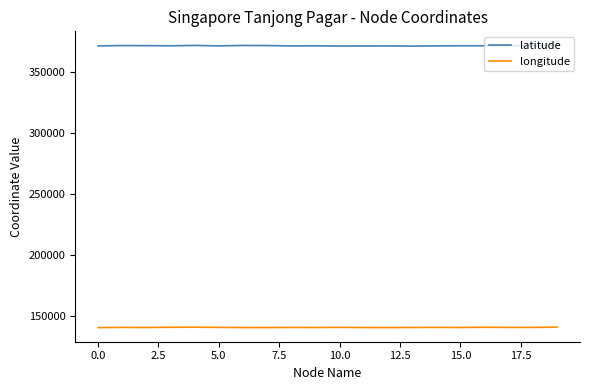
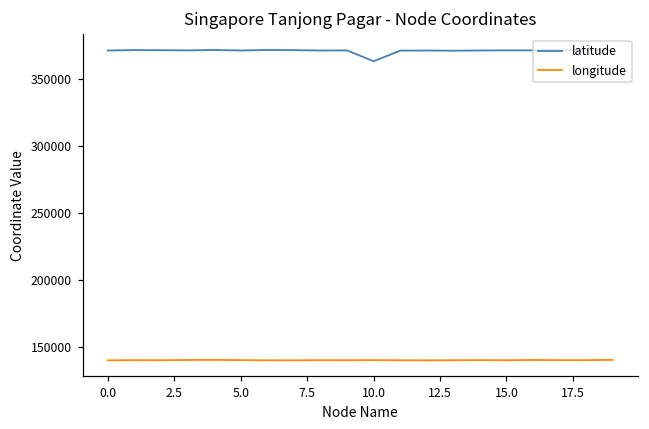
  {
    "latitude": {
      "0.0": 371000,
      "5.0": 371000,
-     "10.0": 371000,
+     "10.0": 363000,
      "15.0": 372000
    },
    "longitude": {
      "0.0": 140000,
      "5.0": 140000,
      "10.0": 140000,
      "15.0": 140000
    }
  }
